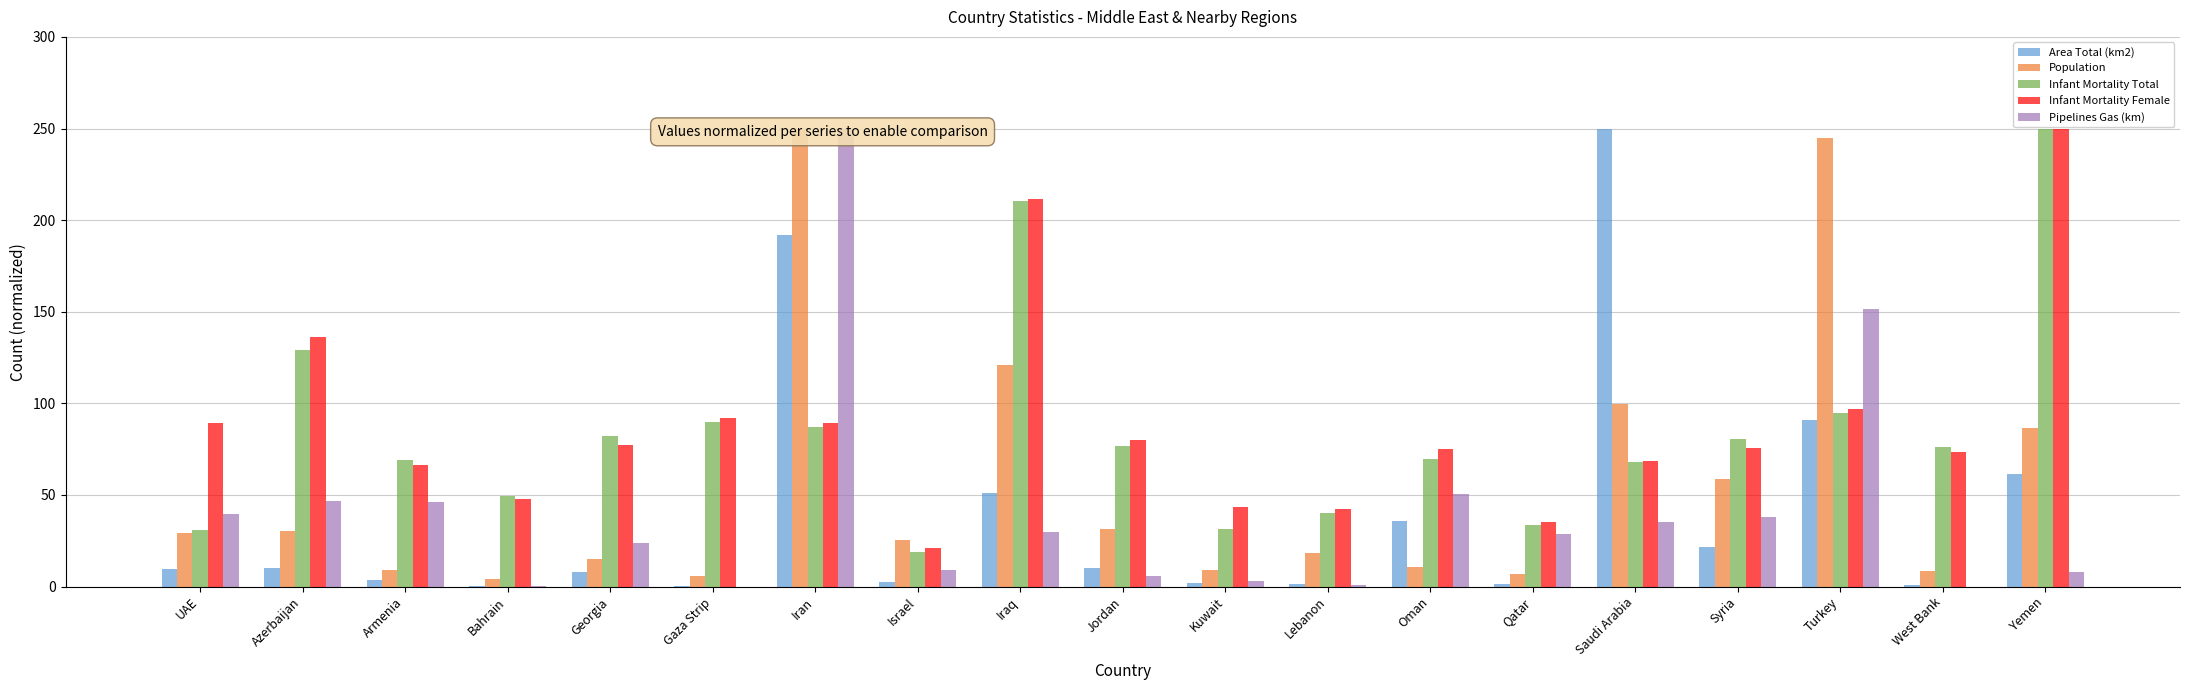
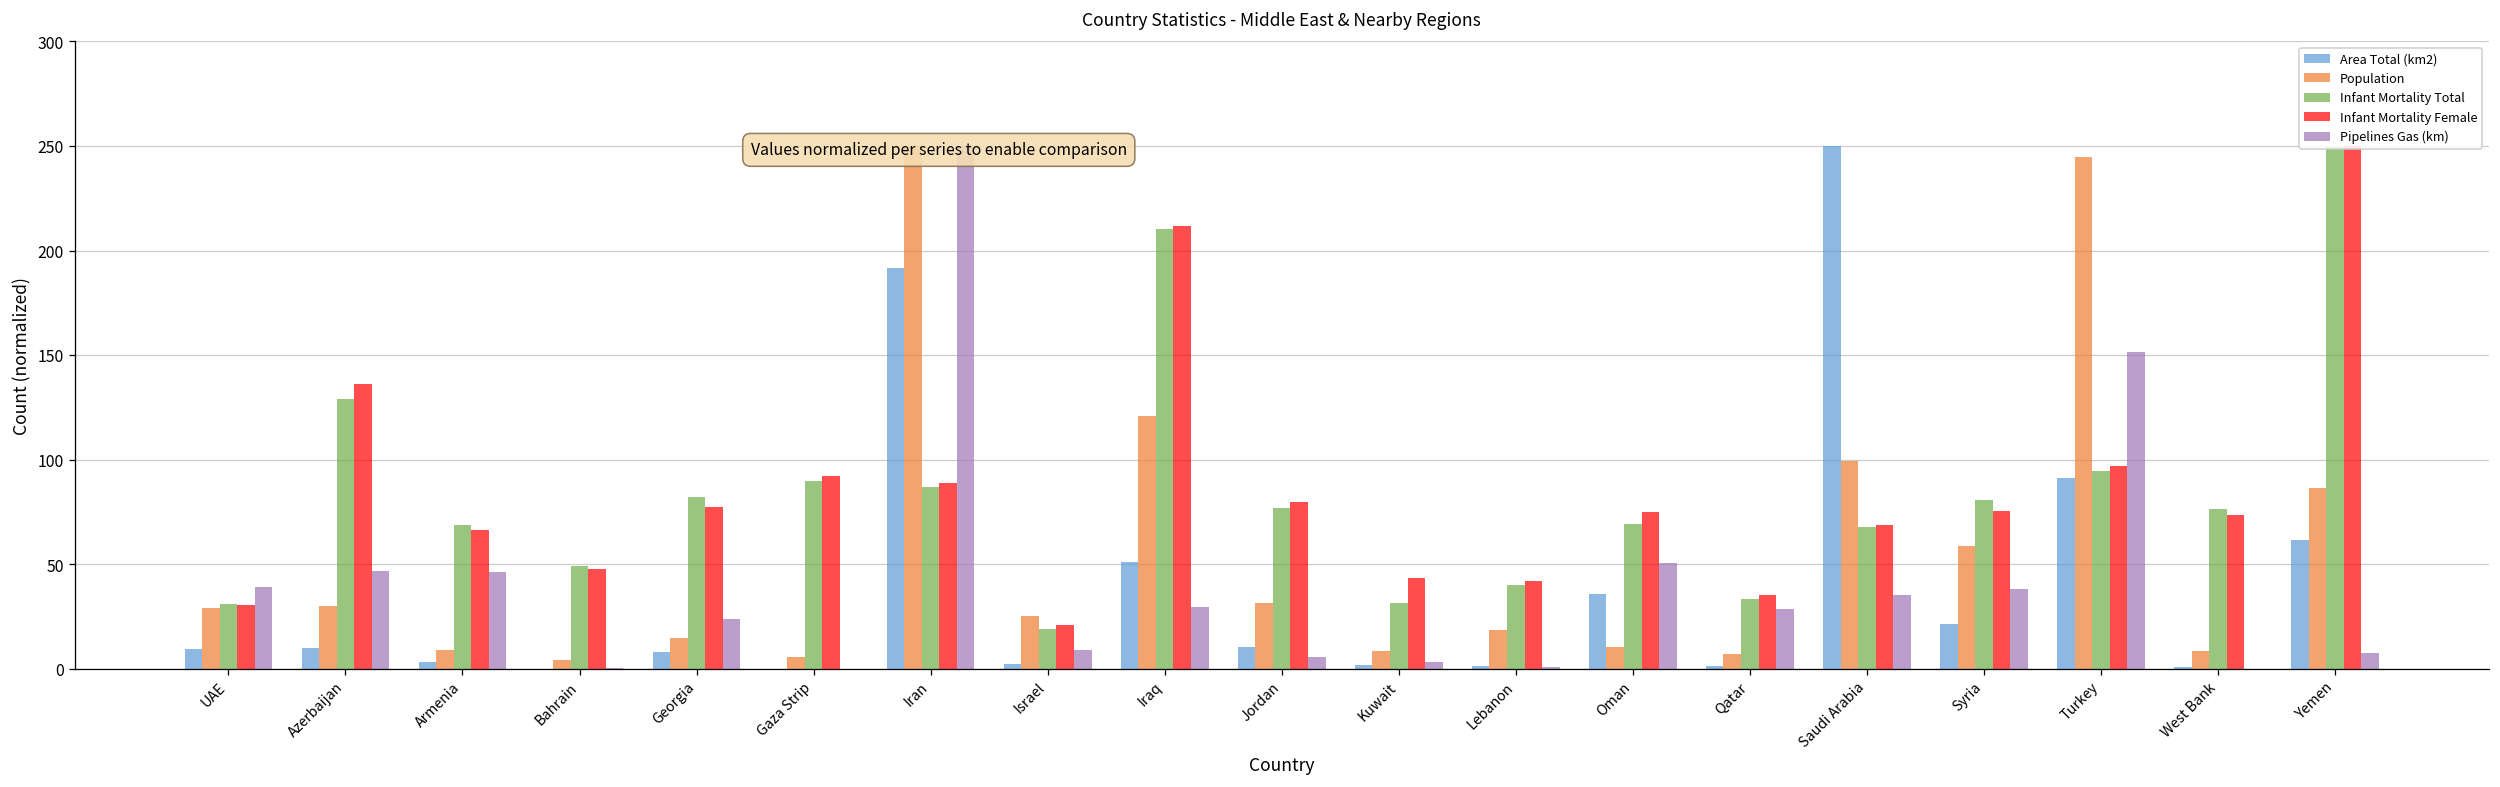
  {
    "Area Total (km2)": {
      "UAE": 10,
      "Azerbaijan": 10,
      "Armenia": 3,
      "Georgia": 8,
      "Iran": 192,
      "Israel": 2,
      "Iraq": 51,
      "Jordan": 10,
      "Kuwait": 2,
      "Oman": 36,
      "Saudi Arabia": 250,
      "Syria": 22,
      "Turkey": 91,
      "Yemen": 61
    },
    "Population": {
      "UAE": 29,
      "Azerbaijan": 30,
      "Armenia": 9,
      "Bahrain": 4,
      "Georgia": 15,
      "Gaza Strip": 6,
      "Israel": 25,
      "Iraq": 121,
      "Jordan": 31,
      "Kuwait": 9,
      "Lebanon": 18,
      "Oman": 11,
      "Qatar": 7,
      "Saudi Arabia": 100,
      "Syria": 59,
      "Turkey": 245,
      "West Bank": 8,
      "Yemen": 86
    },
    "Infant Mortality Total": {
      "UAE": 31,
      "Azerbaijan": 129,
      "Armenia": 69,
      "Bahrain": 49,
      "Georgia": 82,
      "Gaza Strip": 90,
      "Iran": 87,
      "Israel": 19,
      "Iraq": 210,
      "Jordan": 77,
      "Kuwait": 31,
      "Lebanon": 40,
      "Oman": 70,
      "Qatar": 34,
      "Saudi Arabia": 68,
      "Syria": 81,
      "Turkey": 95,
      "West Bank": 76,
      "Yemen": 250
    },
    "Infant Mortality Female": {
-     "UAE": 89,
+     "UAE": 30,
      "Azerbaijan": 136,
      "Armenia": 66,
      "Bahrain": 48,
      "Georgia": 77,
      "Gaza Strip": 92,
      "Iran": 89,
      "Israel": 21,
      "Iraq": 212,
      "Jordan": 80,
      "Kuwait": 43,
      "Lebanon": 42,
      "Oman": 75,
      "Qatar": 35,
      "Saudi Arabia": 69,
      "Syria": 75,
      "Turkey": 97,
      "West Bank": 74,
      "Yemen": 250
    },
    "Pipelines Gas (km)": {
      "UAE": 39,
      "Azerbaijan": 47,
      "Armenia": 46,
      "Georgia": 24,
      "Gaza Strip": 0,
      "Israel": 9,
      "Iraq": 30,
      "Jordan": 6,
      "Kuwait": 3,
      "Oman": 51,
      "Qatar": 29,
      "Saudi Arabia": 35,
      "Syria": 38,
      "Turkey": 152,
      "West Bank": 0,
      "Yemen": 8
    }
  }
